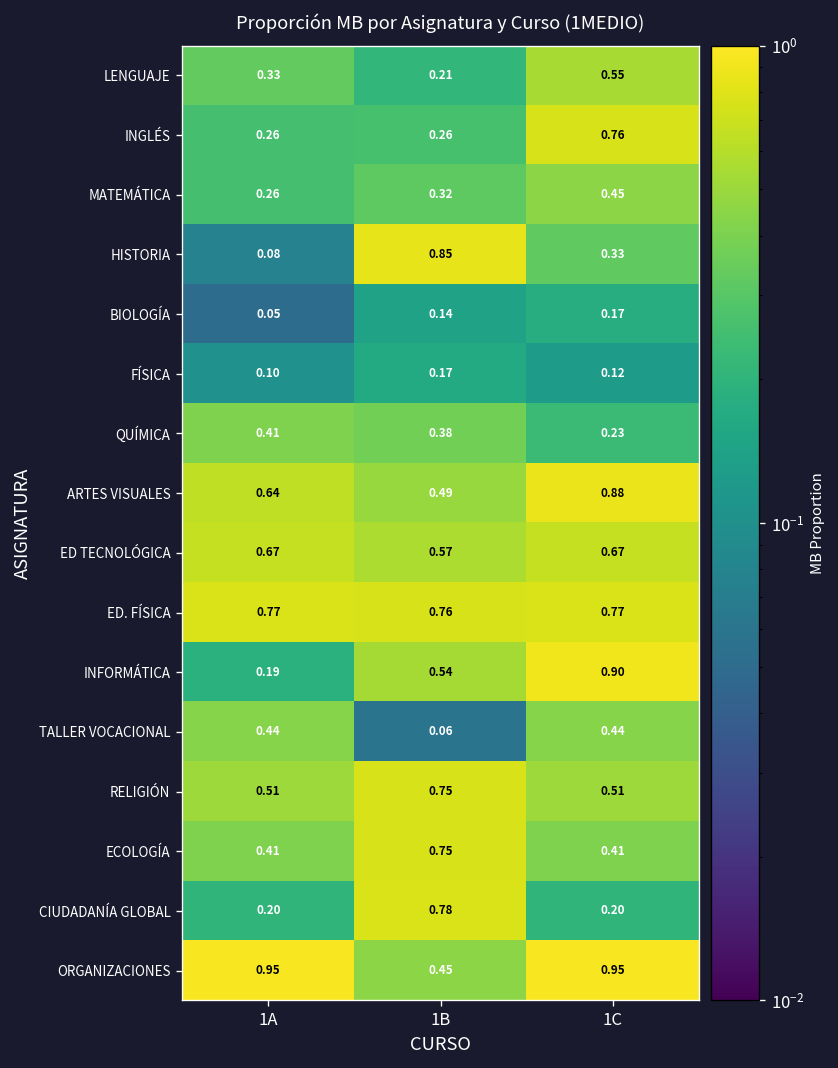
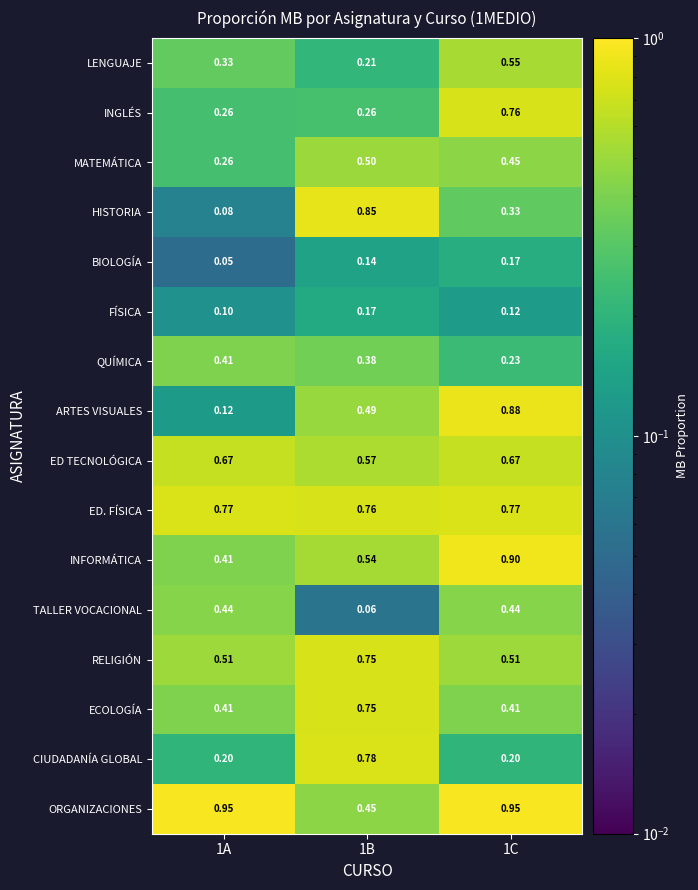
  {
    "LENGUAJE": {
      "1A": 0.33,
      "1B": 0.21,
      "1C": 0.55
    },
    "INGLÉS": {
      "1A": 0.26,
      "1B": 0.26,
      "1C": 0.76
    },
    "MATEMÁTICA": {
      "1A": 0.26,
-     "1B": 0.32,
+     "1B": 0.50,
      "1C": 0.45
    },
    "HISTORIA": {
      "1A": 0.08,
      "1B": 0.85,
      "1C": 0.33
    },
    "BIOLOGÍA": {
      "1A": 0.05,
      "1B": 0.14,
      "1C": 0.17
    },
    "FÍSICA": {
      "1A": 0.10,
      "1B": 0.17,
      "1C": 0.12
    },
    "QUÍMICA": {
      "1A": 0.41,
      "1B": 0.38,
      "1C": 0.23
    },
    "ARTES VISUALES": {
-     "1A": 0.64,
+     "1A": 0.12,
      "1B": 0.49,
      "1C": 0.88
    },
    "ED TECNOLÓGICA": {
      "1A": 0.67,
      "1B": 0.57,
      "1C": 0.67
    },
    "ED. FÍSICA": {
      "1A": 0.77,
      "1B": 0.76,
      "1C": 0.77
    },
    "INFORMÁTICA": {
-     "1A": 0.19,
+     "1A": 0.41,
      "1B": 0.54,
      "1C": 0.90
    },
    "TALLER VOCACIONAL": {
      "1A": 0.44,
      "1B": 0.06,
      "1C": 0.44
    },
    "RELIGIÓN": {
      "1A": 0.51,
      "1B": 0.75,
      "1C": 0.51
    },
    "ECOLOGÍA": {
      "1A": 0.41,
      "1B": 0.75,
      "1C": 0.41
    },
    "CIUDADANÍA GLOBAL": {
      "1A": 0.20,
      "1B": 0.78,
      "1C": 0.20
    },
    "ORGANIZACIONES": {
      "1A": 0.95,
      "1B": 0.45,
      "1C": 0.95
    }
  }
